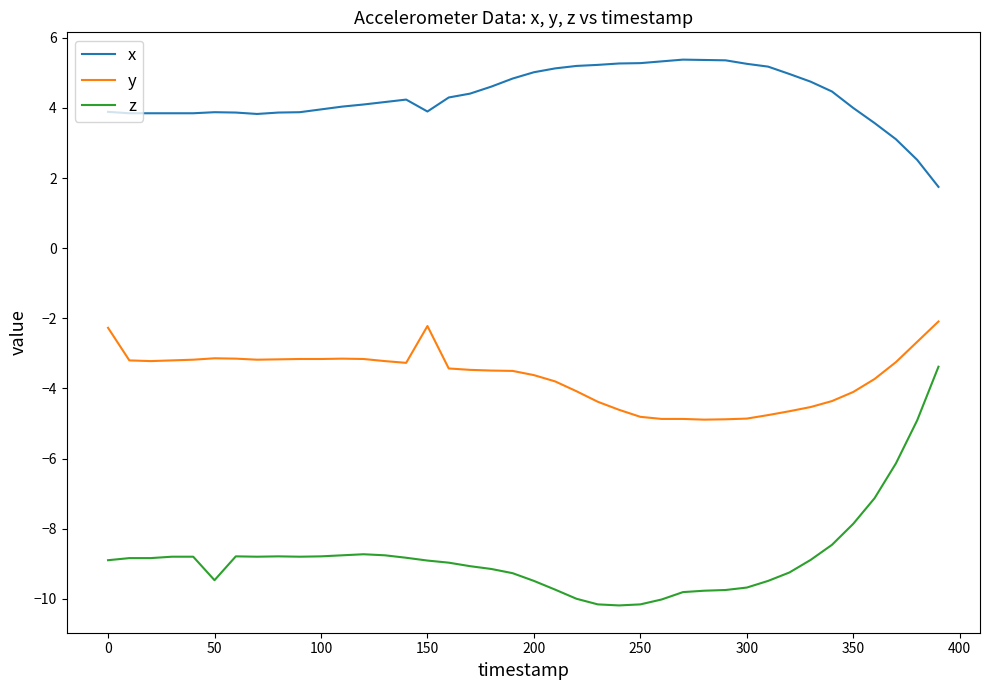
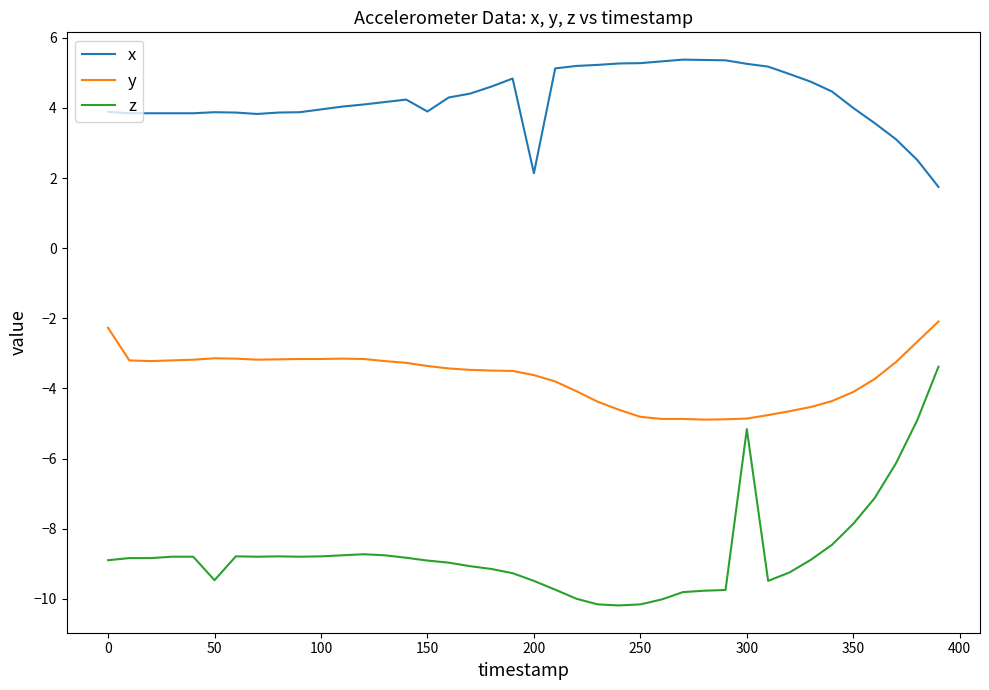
  {
    "x": {
      "50": 3.9,
      "100": 4.0,
      "150": 3.9,
-     "200": 5.0,
+     "200": 2.1,
      "250": 5.3,
      "300": 5.3,
      "350": 4.0
    },
    "y": {
      "0": -2.3,
      "50": -3.1,
      "100": -3.2,
-     "150": -2.2,
+     "150": -3.4,
      "200": -3.6,
      "250": -4.8,
      "300": -4.9,
      "350": -4.1
    },
    "z": {
      "0": -8.9,
      "50": -9.5,
      "100": -8.8,
      "150": -8.9,
      "200": -9.5,
      "250": -10.2,
-     "300": -9.7,
+     "300": -5.2,
      "350": -7.9
    }
  }
